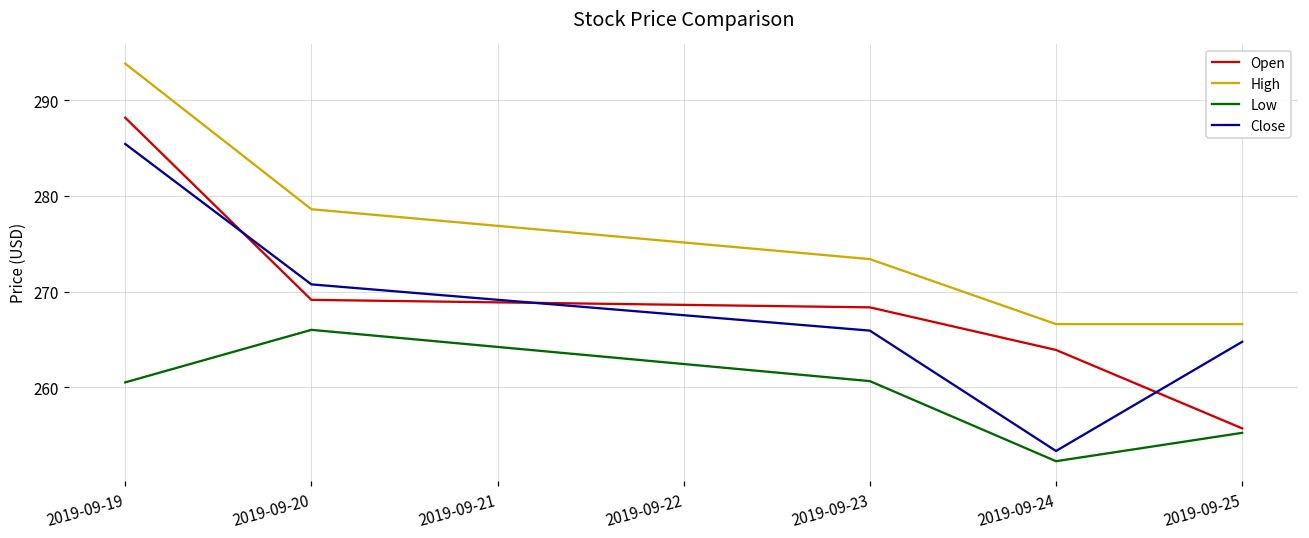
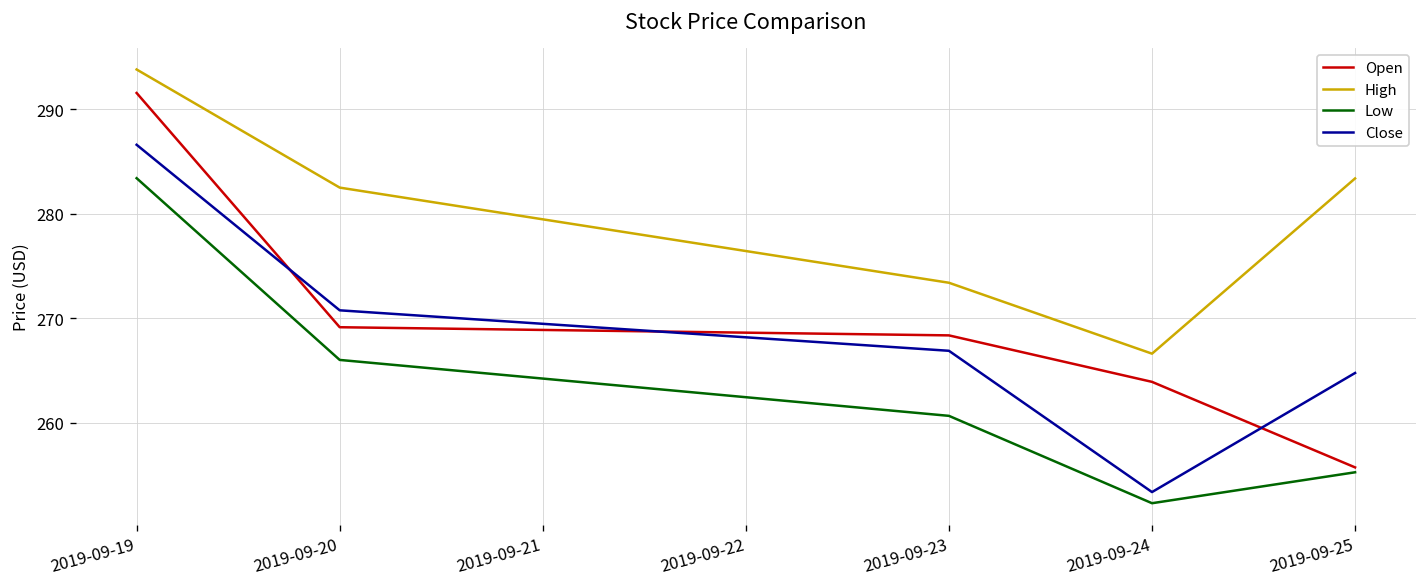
  {
    "Open": {
-     "2019-09-19": 288,
+     "2019-09-19": 292,
      "2019-09-20": 269,
      "2019-09-23": 268,
      "2019-09-24": 264,
      "2019-09-25": 256
    },
    "High": {
      "2019-09-19": 294,
-     "2019-09-20": 279,
+     "2019-09-20": 283,
      "2019-09-23": 273,
      "2019-09-24": 267,
-     "2019-09-25": 267
+     "2019-09-25": 283
    },
    "Low": {
-     "2019-09-19": 261,
+     "2019-09-19": 283,
      "2019-09-20": 266,
      "2019-09-23": 261,
      "2019-09-24": 252,
      "2019-09-25": 255
    },
    "Close": {
-     "2019-09-19": 285,
+     "2019-09-19": 287,
      "2019-09-20": 271,
-     "2019-09-23": 266,
+     "2019-09-23": 267,
      "2019-09-24": 253,
      "2019-09-25": 265
    }
  }
